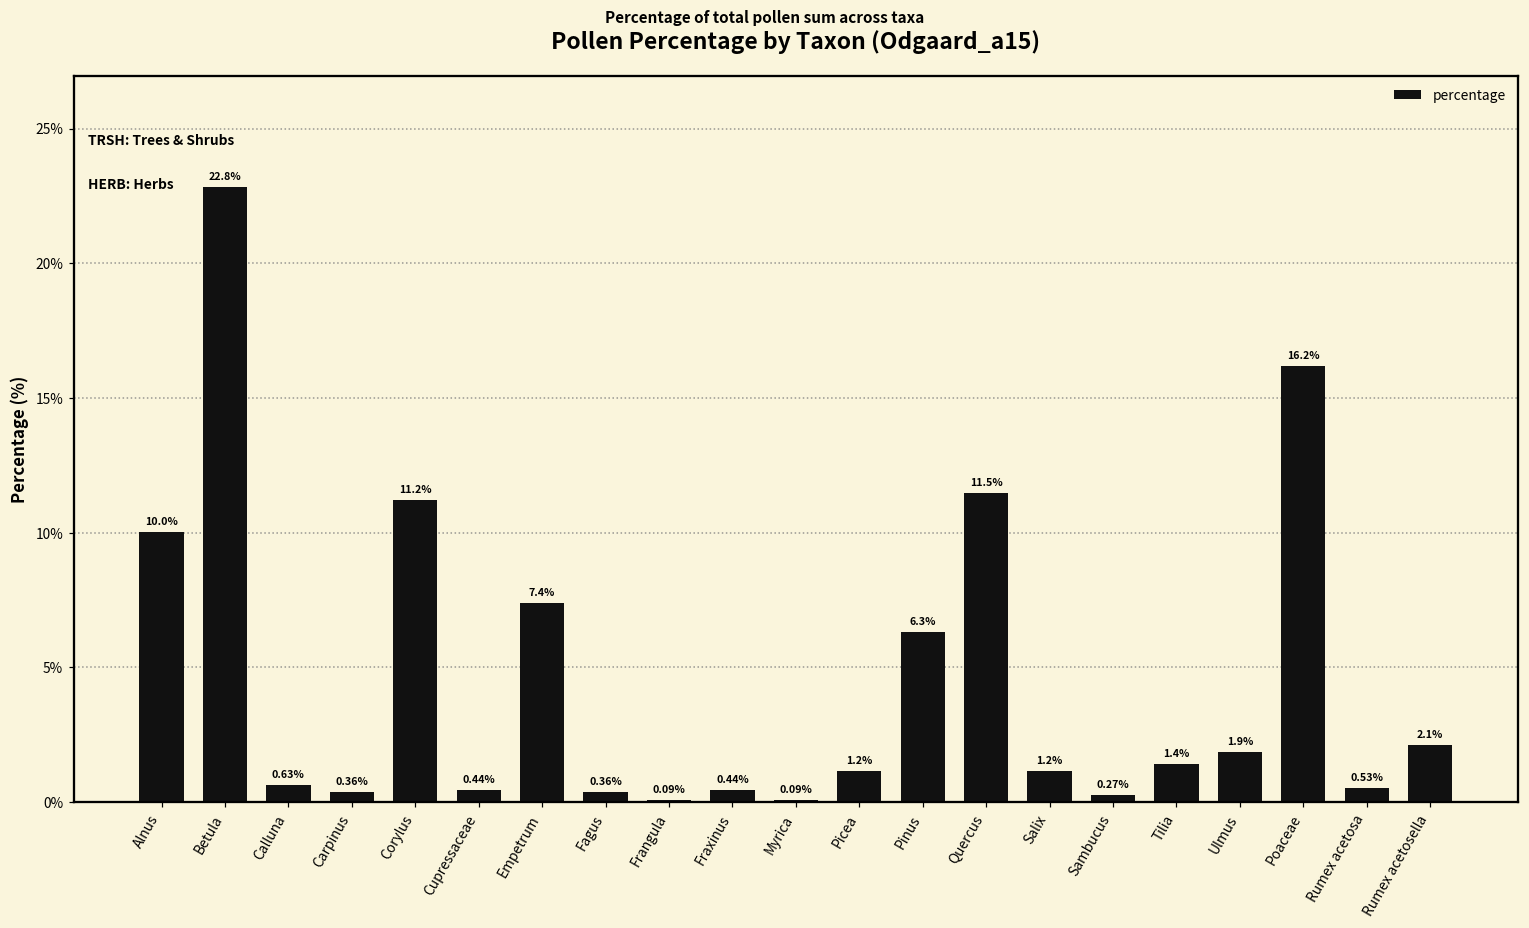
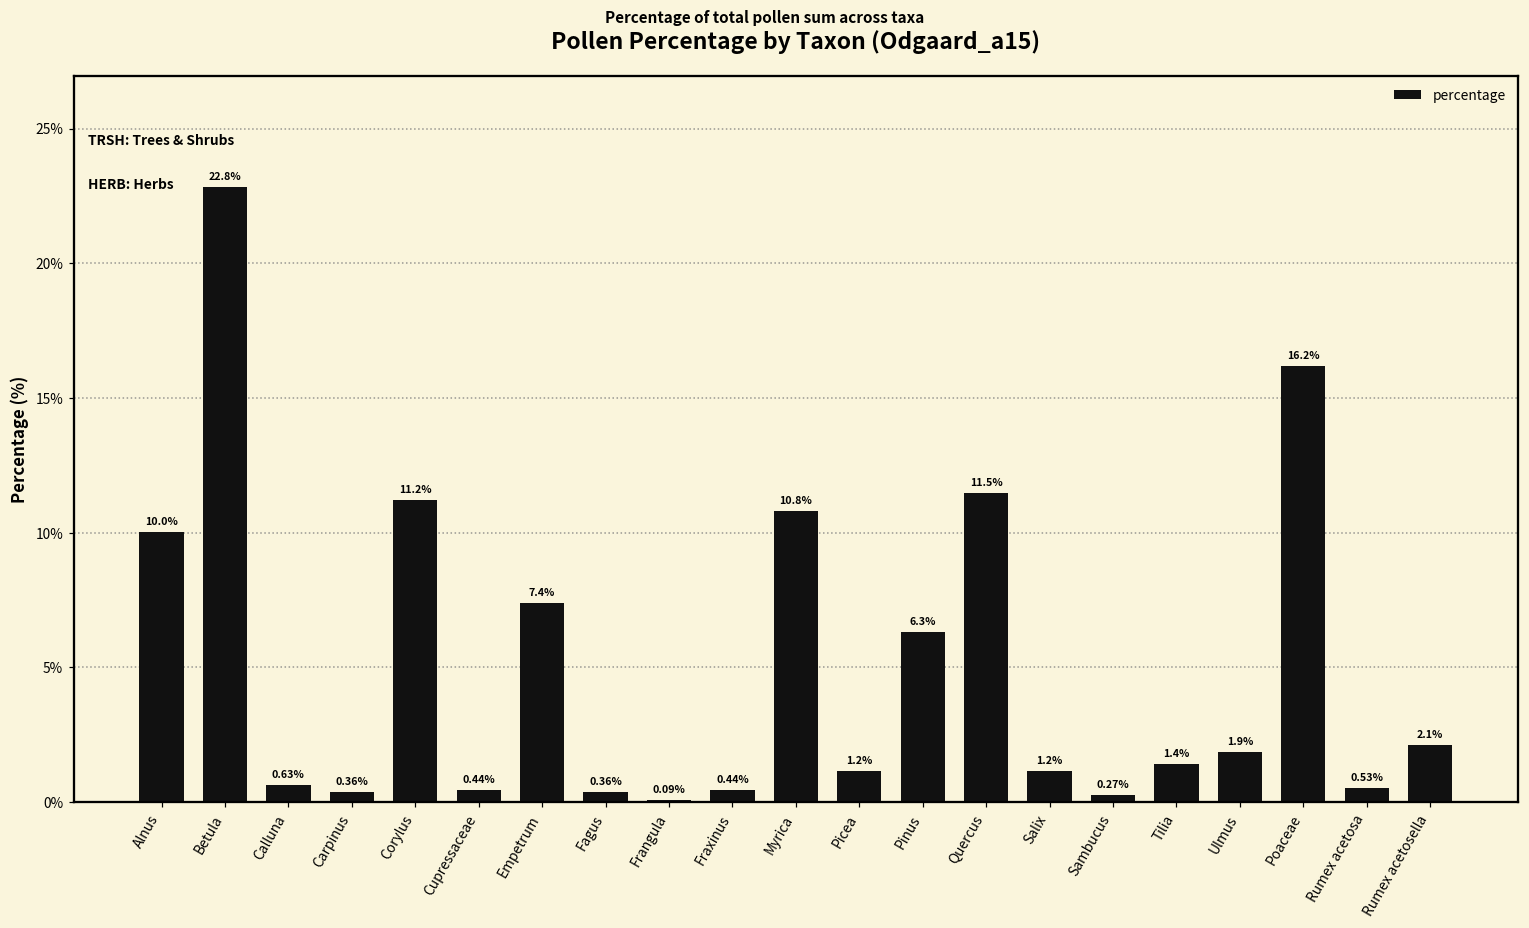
  {
    "Alnus": "10.0%",
    "Betula": "22.8%",
    "Calluna": "0.63%",
    "Carpinus": "0.36%",
    "Corylus": "11.2%",
    "Cupressaceae": "0.44%",
    "Empetrum": "7.4%",
    "Fagus": "0.36%",
    "Frangula": "0.09%",
    "Fraxinus": "0.44%",
-   "Myrica": "0.09%",
+   "Myrica": "10.8%",
    "Picea": "1.2%",
    "Pinus": "6.3%",
    "Quercus": "11.5%",
    "Salix": "1.2%",
    "Sambucus": "0.27%",
    "Tilia": "1.4%",
    "Ulmus": "1.9%",
    "Poaceae": "16.2%",
    "Rumex acetosa": "0.53%",
    "Rumex acetosella": "2.1%"
  }
